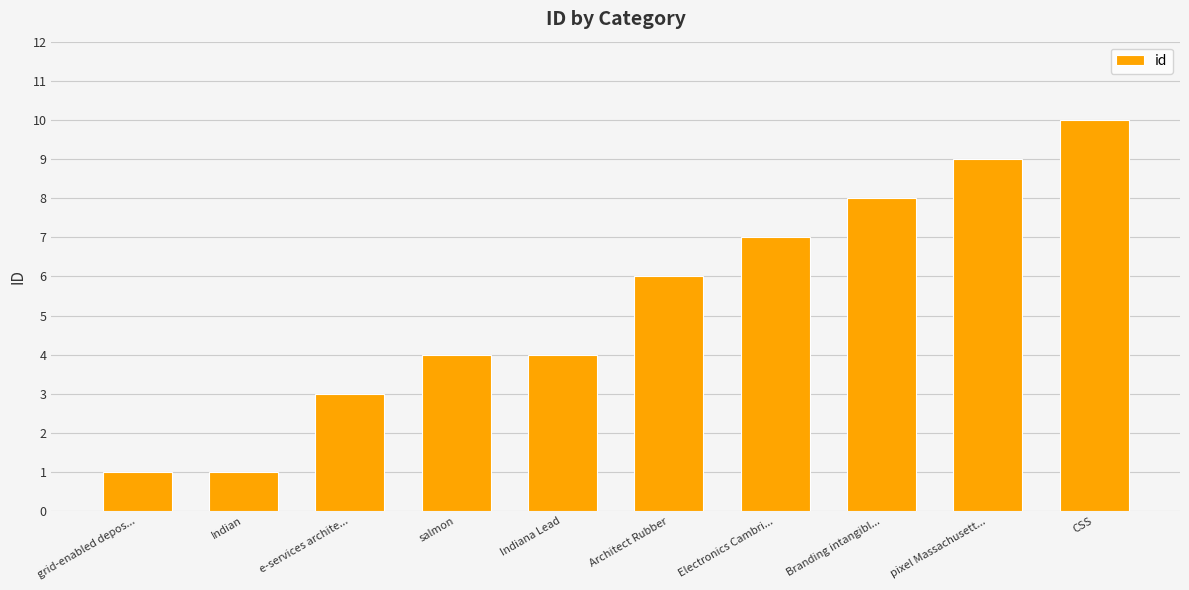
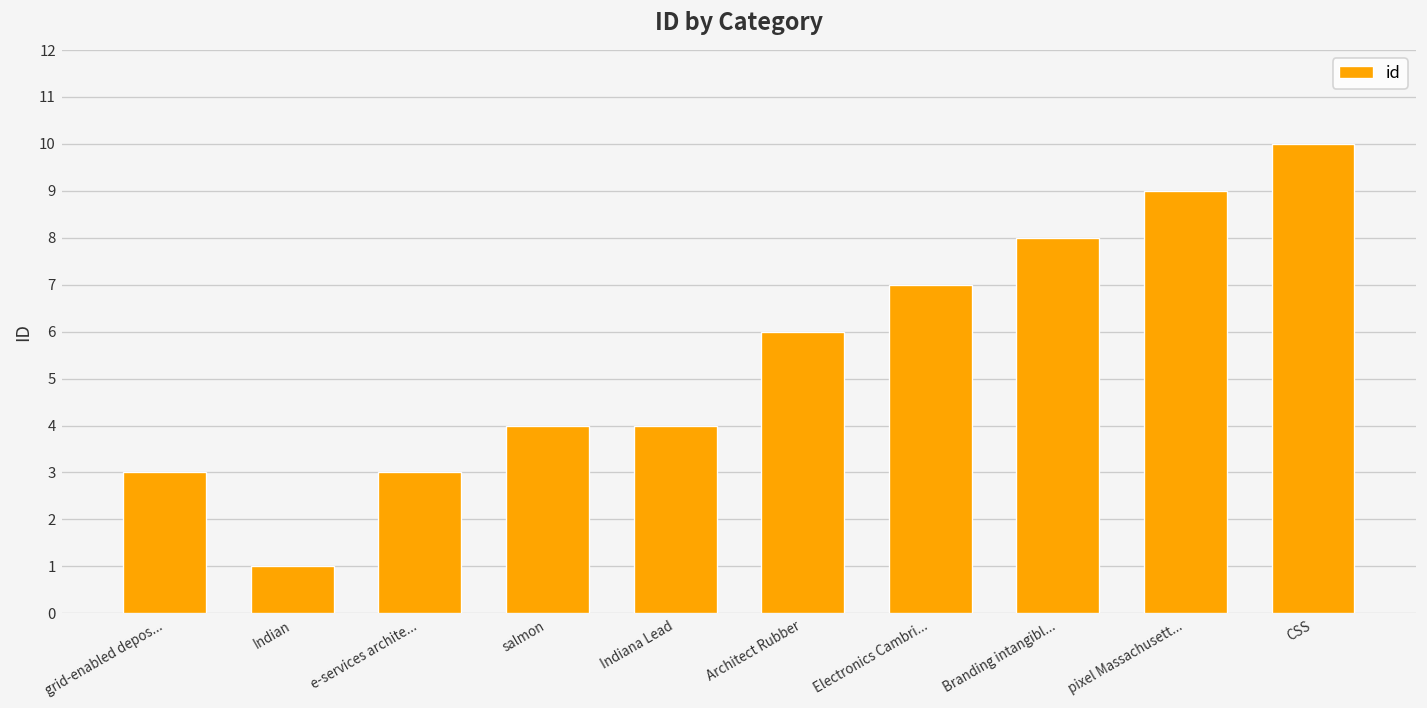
  {
-   "grid-enabled depos...": 1,
+   "grid-enabled depos...": 3,
    "Indian": 1,
    "e-services archite...": 3,
    "salmon": 4,
    "Indiana Lead": 4,
    "Architect Rubber": 6,
    "Electronics Cambri...": 7,
    "Branding intangibl...": 8,
    "pixel Massachusett...": 9,
    "CSS": 10
  }
